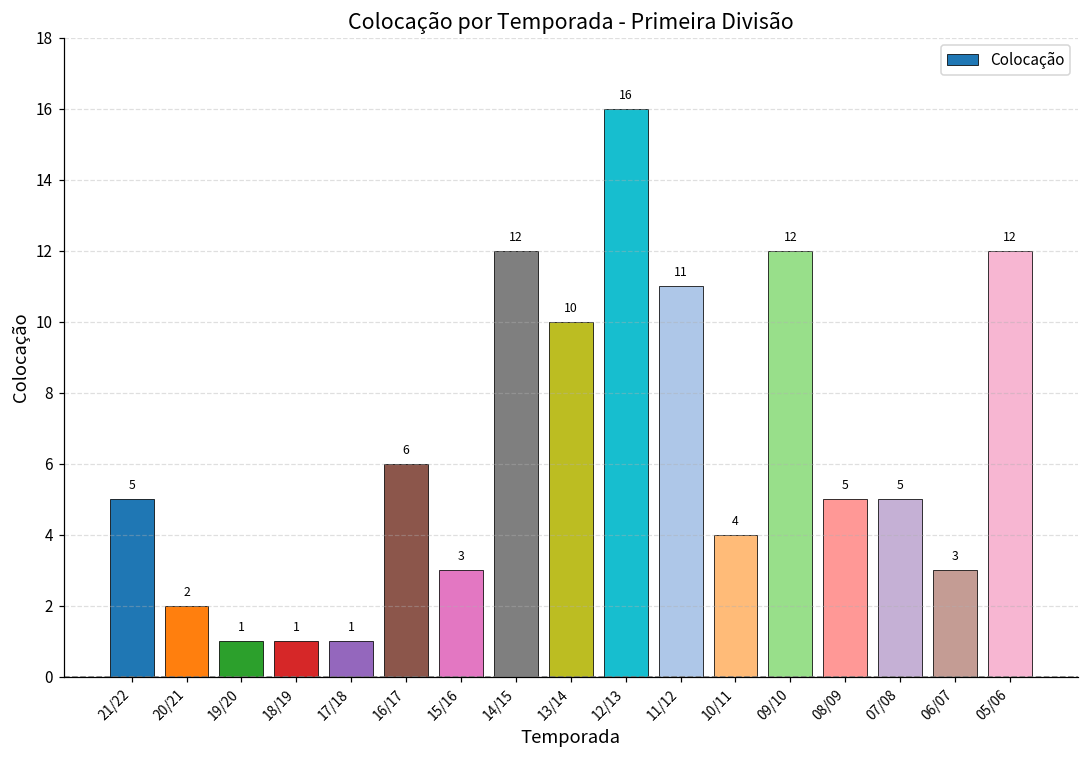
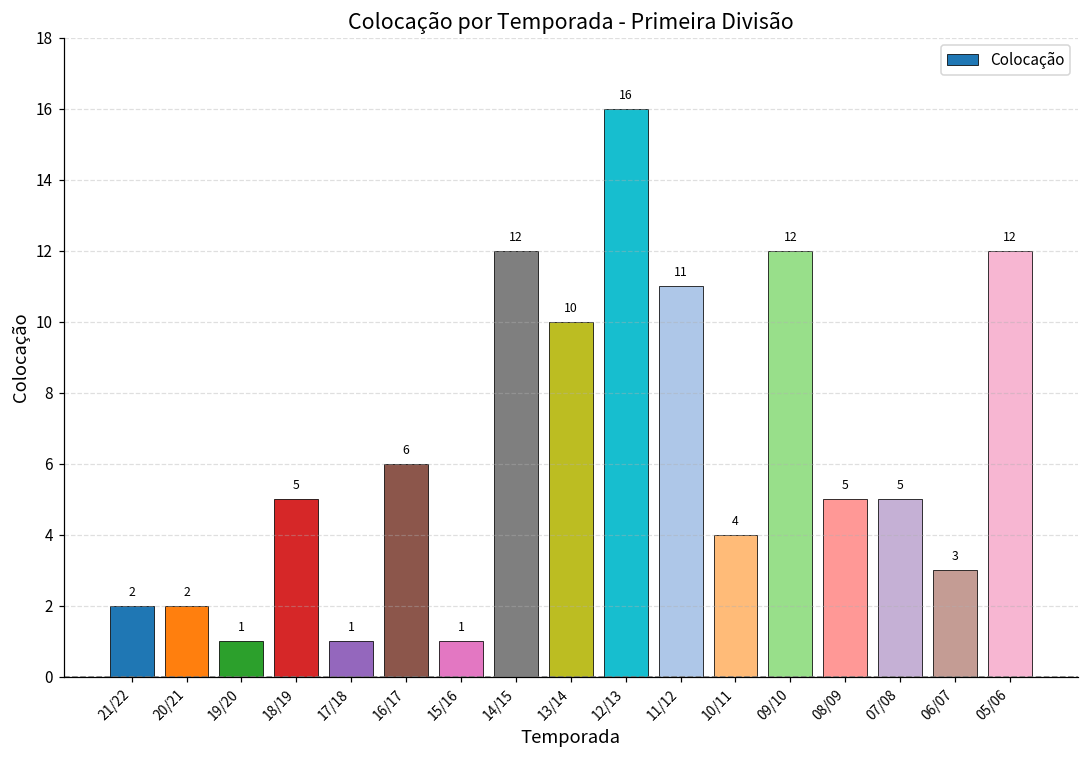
  {
-   "21/22": 5,
+   "21/22": 2,
    "20/21": 2,
    "19/20": 1,
-   "18/19": 1,
+   "18/19": 5,
    "17/18": 1,
    "16/17": 6,
-   "15/16": 3,
+   "15/16": 1,
    "14/15": 12,
    "13/14": 10,
    "12/13": 16,
    "11/12": 11,
    "10/11": 4,
    "09/10": 12,
    "08/09": 5,
    "07/08": 5,
    "06/07": 3,
    "05/06": 12
  }
